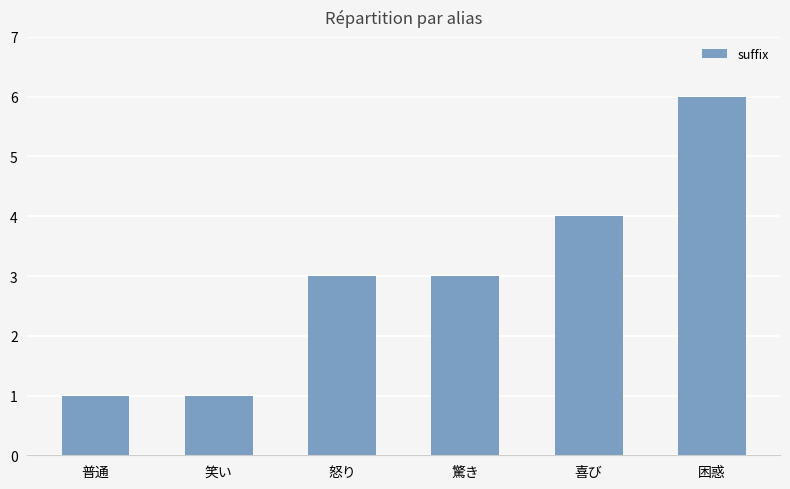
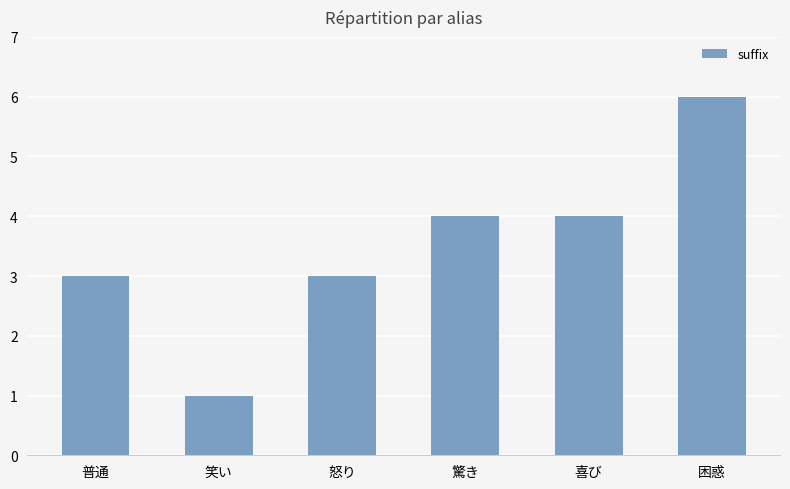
  {
-   "普通": 1,
+   "普通": 3,
    "笑い": 1,
    "怒り": 3,
-   "驚き": 3,
+   "驚き": 4,
    "喜び": 4,
    "困惑": 6
  }
